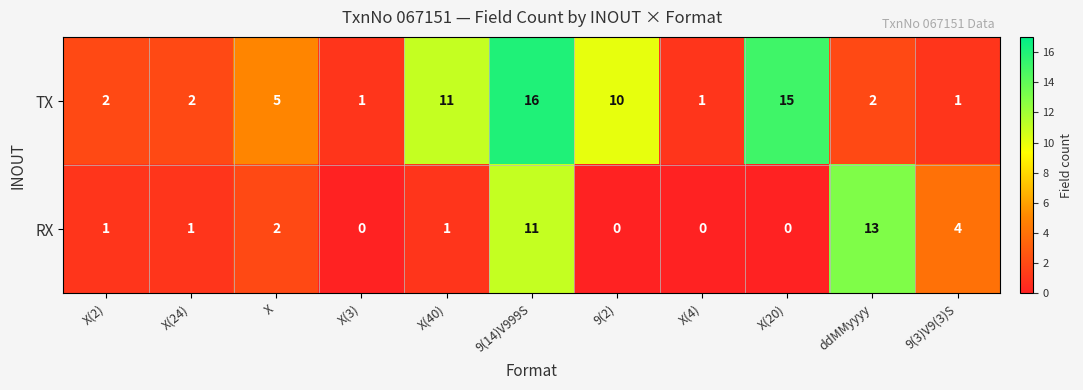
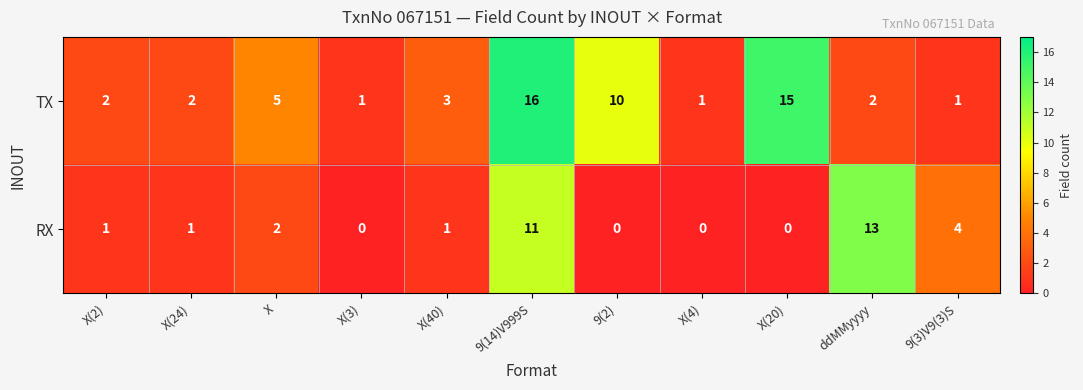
  {
    "TX": {
      "X(2)": 2,
      "X(24)": 2,
      "X": 5,
      "X(3)": 1,
-     "X(40)": 11,
+     "X(40)": 3,
      "9(14)V999S": 16,
      "9(2)": 10,
      "X(4)": 1,
      "X(20)": 15,
      "ddMMyyyy": 2,
      "9(3)V9(3)S": 1
    },
    "RX": {
      "X(2)": 1,
      "X(24)": 1,
      "X": 2,
      "X(3)": 0,
      "X(40)": 1,
      "9(14)V999S": 11,
      "9(2)": 0,
      "X(4)": 0,
      "X(20)": 0,
      "ddMMyyyy": 13,
      "9(3)V9(3)S": 4
    }
  }
